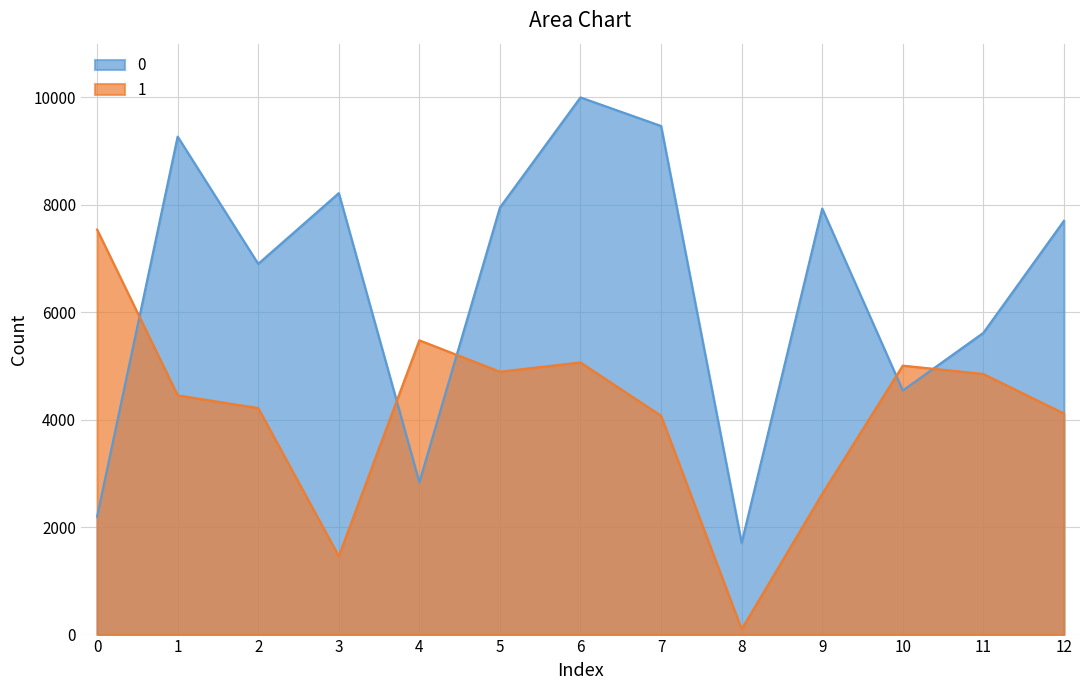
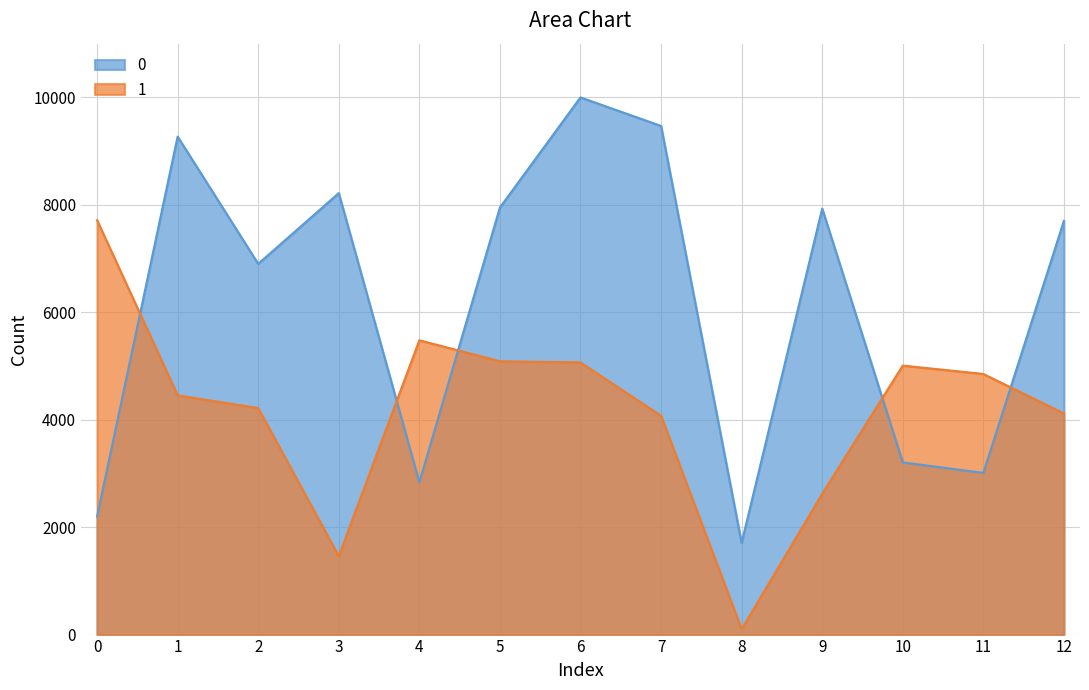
  {
    "0": {
      "0": 2200,
      "1": 9300,
      "2": 6900,
      "3": 8200,
      "4": 2800,
      "5": 7900,
      "6": 10000,
      "7": 9500,
      "8": 1700,
      "9": 7900,
-     "10": 4500,
-     "11": 5600,
+     "10": 3200,
+     "11": 3000,
      "12": 7700
    },
    "1": {
-     "0": 7500,
+     "0": 7700,
      "1": 4500,
      "2": 4200,
      "3": 1500,
      "4": 5500,
-     "5": 4900,
+     "5": 5100,
      "6": 5100,
      "7": 4100,
      "8": 100,
      "9": 2600,
      "10": 5000,
      "11": 4900,
      "12": 4100
    }
  }
